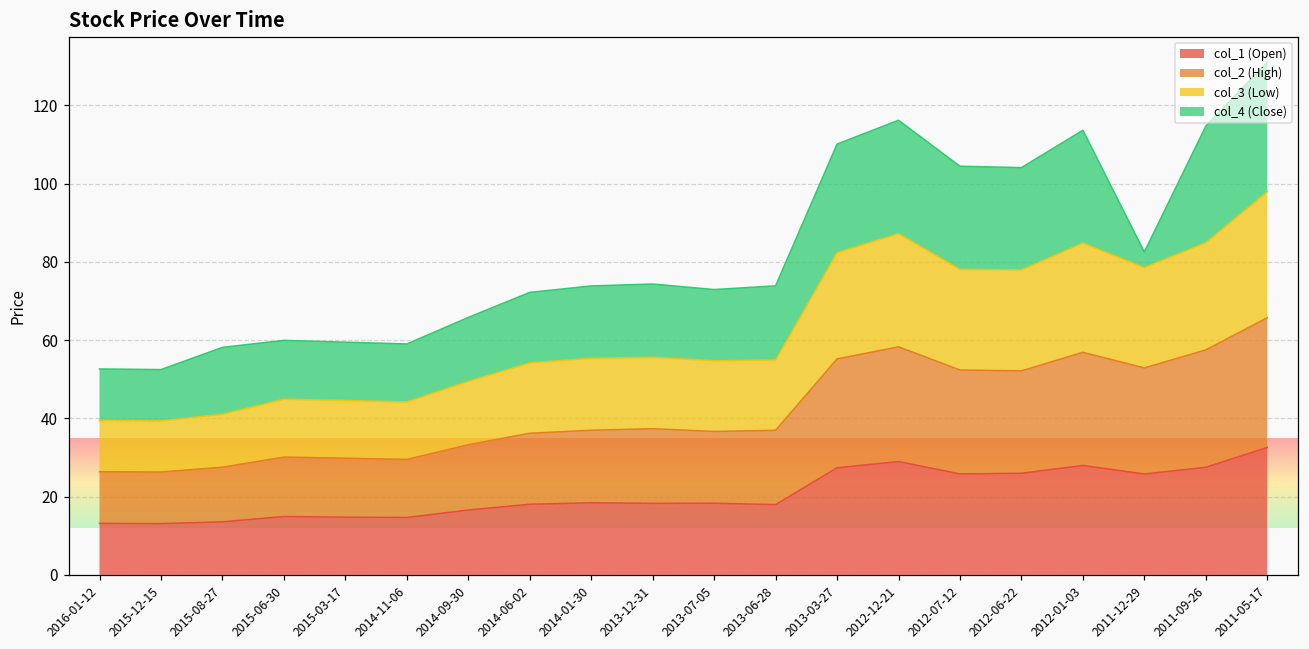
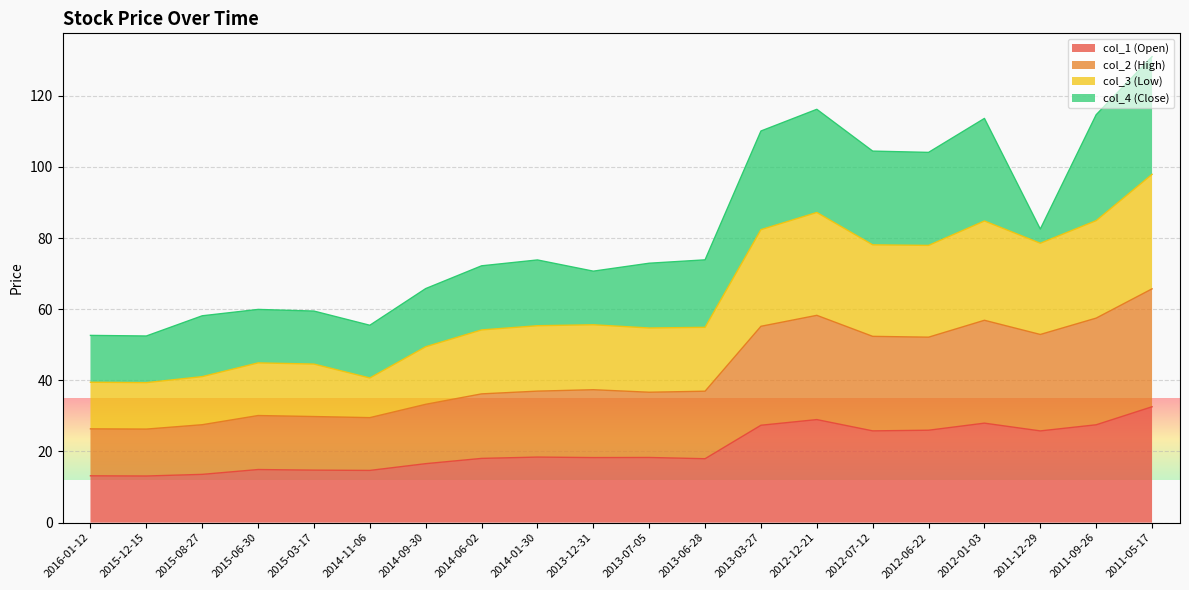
  {
    "col_3 (Low)": {
      "2016-01-12": 13,
      "2015-12-15": 13,
      "2015-08-27": 14,
      "2015-06-30": 15,
      "2015-03-17": 15,
-     "2014-11-06": 15,
+     "2014-11-06": 11,
      "2014-09-30": 16,
      "2014-06-02": 18,
      "2014-01-30": 18,
      "2013-12-31": 18,
      "2013-07-05": 18,
      "2013-06-28": 18,
      "2013-03-27": 27,
      "2012-12-21": 29,
      "2012-07-12": 26,
      "2012-06-22": 26,
      "2012-01-03": 28,
      "2011-12-29": 26,
      "2011-09-26": 27,
      "2011-05-17": 32
    },
    "col_4 (Close)": {
      "2016-01-12": 13,
      "2015-12-15": 13,
      "2015-08-27": 17,
      "2015-06-30": 15,
      "2015-03-17": 15,
      "2014-11-06": 15,
      "2014-09-30": 16,
      "2014-06-02": 18,
      "2014-01-30": 18,
-     "2013-12-31": 19,
+     "2013-12-31": 15,
      "2013-07-05": 18,
      "2013-06-28": 19,
      "2013-03-27": 28,
      "2012-12-21": 29,
      "2012-07-12": 26,
      "2012-06-22": 26,
      "2012-01-03": 29,
      "2011-12-29": 4,
      "2011-09-26": 30
    }
  }
